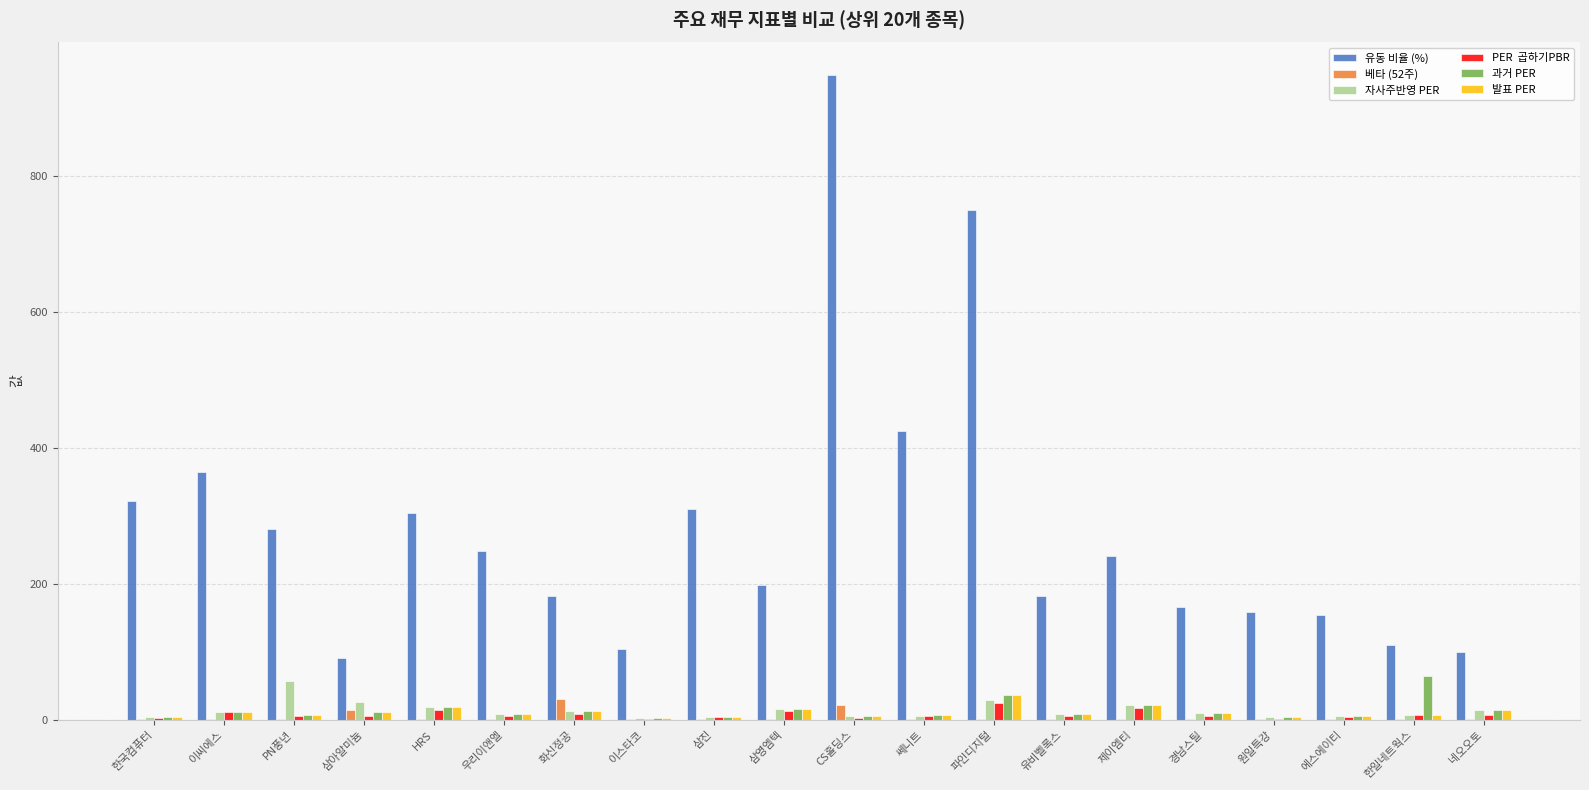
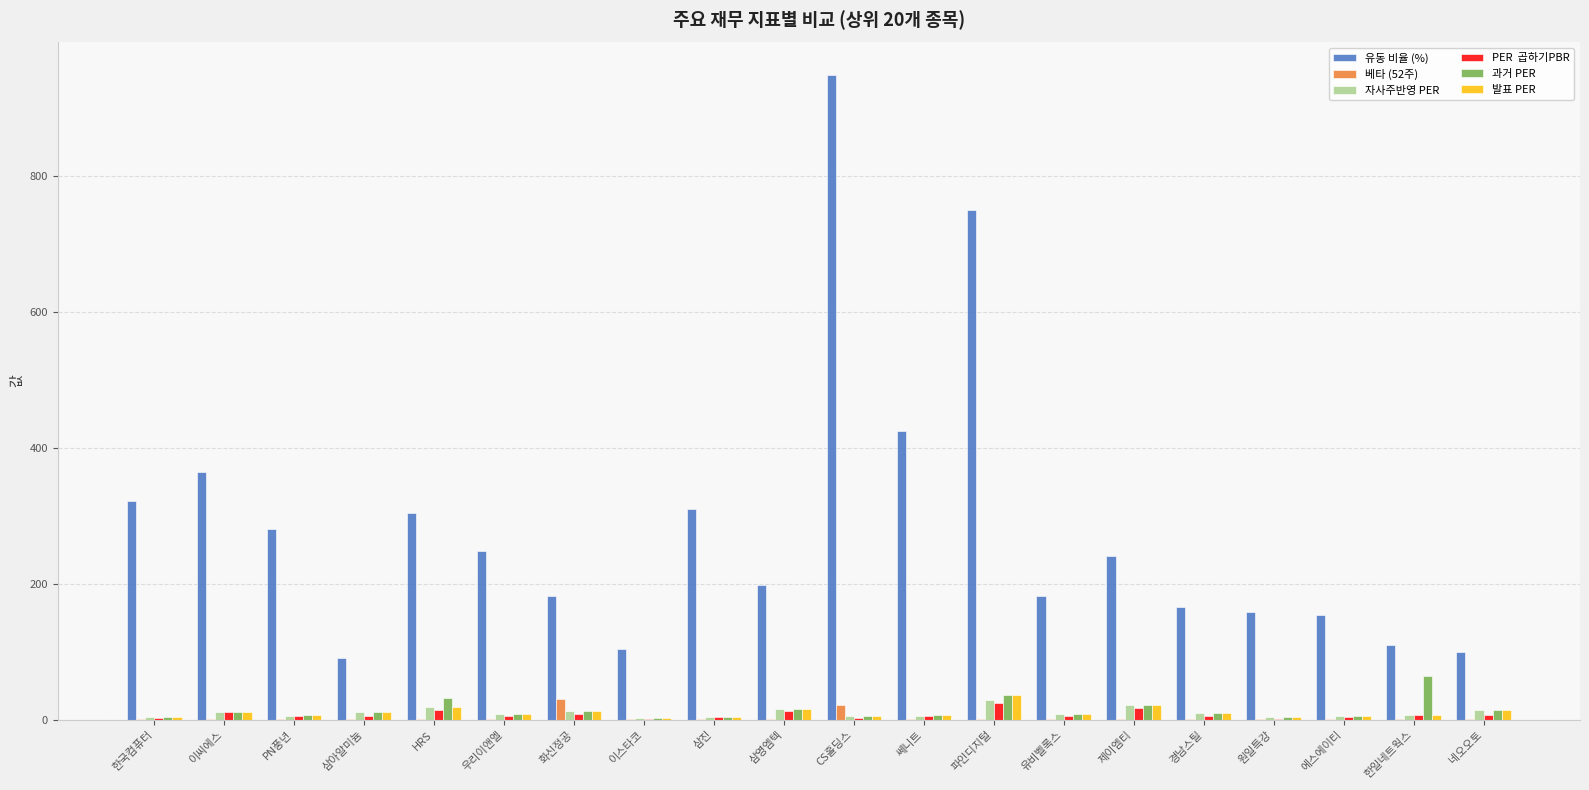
  {
    "유동 비율 (%)": {
      "한국컴퓨터": 320,
      "이씨에스": 370,
      "PN풍년": 280,
      "삼아알미늄": 90,
      "HRS": 300,
      "우리이앤엘": 250,
      "화신정공": 180,
      "이스타코": 100,
      "삼진": 310,
      "삼영엠텍": 200,
      "CS홀딩스": 950,
      "쎄니트": 420,
      "파인디지털": 750,
      "유비벨록스": 180,
      "제이엠티": 240,
      "경남스틸": 170,
      "원일특강": 160,
      "에스에이티": 150,
      "한일네트웍스": 110,
      "네오오토": 100
    },
    "베타 (52주)": {
-     "삼아알미늄": 10,
+     "삼아알미늄": 0,
      "화신정공": 30,
      "CS홀딩스": 20
    },
    "자사주반영 PER": {
      "한국컴퓨터": 0,
      "이씨에스": 10,
-     "PN풍년": 60,
-     "삼아알미늄": 30,
+     "PN풍년": 10,
+     "삼아알미늄": 10,
      "HRS": 20,
      "우리이앤엘": 10,
      "화신정공": 10,
      "삼진": 0,
      "삼영엠텍": 20,
      "CS홀딩스": 10,
      "쎄니트": 10,
      "파인디지털": 30,
      "유비벨록스": 10,
      "제이엠티": 20,
      "경남스틸": 10,
      "원일특강": 0,
      "에스에이티": 10,
      "한일네트웍스": 10,
      "네오오토": 10
    },
    "PER 곱하기PBR": {
      "이씨에스": 10,
      "PN풍년": 10,
      "삼아알미늄": 10,
      "HRS": 10,
      "우리이앤엘": 10,
      "화신정공": 10,
      "삼영엠텍": 10,
      "쎄니트": 10,
      "파인디지털": 30,
      "유비벨록스": 10,
      "제이엠티": 20,
      "경남스틸": 0,
      "에스에이티": 0,
      "한일네트웍스": 10,
      "네오오토": 10
    },
    "과거 PER": {
      "한국컴퓨터": 0,
      "이씨에스": 10,
      "PN풍년": 10,
      "삼아알미늄": 10,
-     "HRS": 20,
+     "HRS": 30,
      "우리이앤엘": 10,
      "화신정공": 10,
      "삼진": 0,
      "삼영엠텍": 20,
      "CS홀딩스": 10,
      "쎄니트": 10,
      "파인디지털": 40,
      "유비벨록스": 10,
      "제이엠티": 20,
      "경남스틸": 10,
      "원일특강": 0,
      "에스에이티": 10,
      "한일네트웍스": 60,
      "네오오토": 10
    },
    "발표 PER": {
      "한국컴퓨터": 0,
      "이씨에스": 10,
      "PN풍년": 10,
      "삼아알미늄": 10,
      "HRS": 20,
      "우리이앤엘": 10,
      "화신정공": 10,
      "삼진": 0,
      "삼영엠텍": 20,
      "CS홀딩스": 10,
      "쎄니트": 10,
      "파인디지털": 40,
      "유비벨록스": 10,
      "제이엠티": 20,
      "경남스틸": 10,
      "원일특강": 0,
      "에스에이티": 10,
      "한일네트웍스": 10,
      "네오오토": 10
    }
  }
